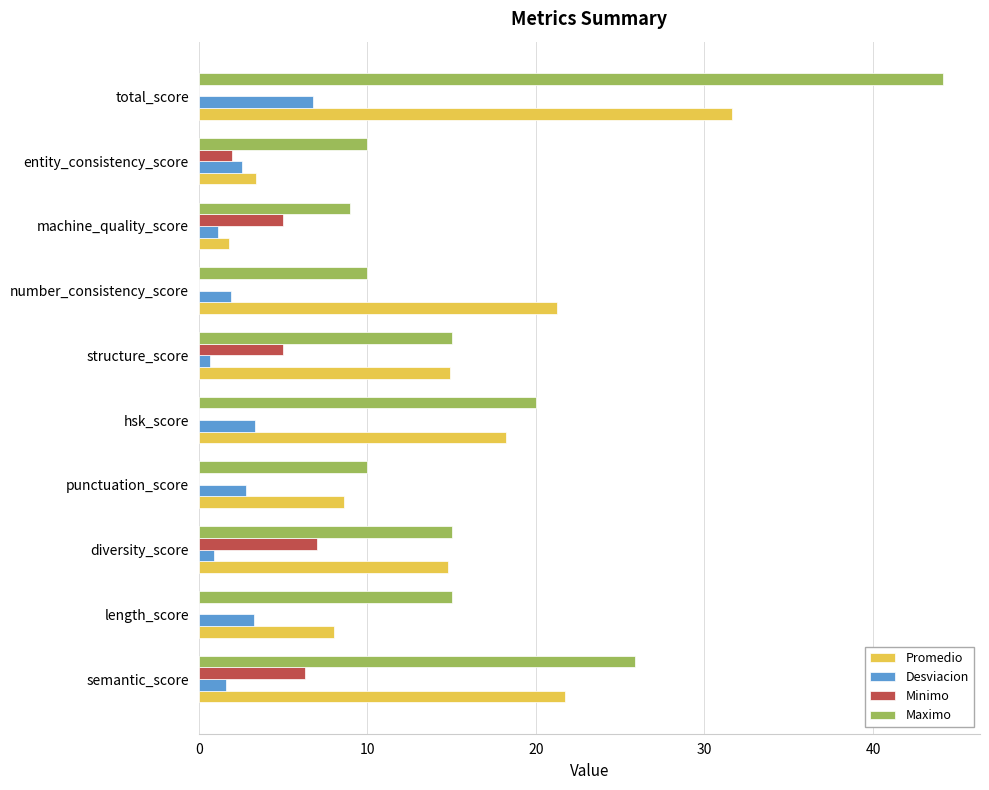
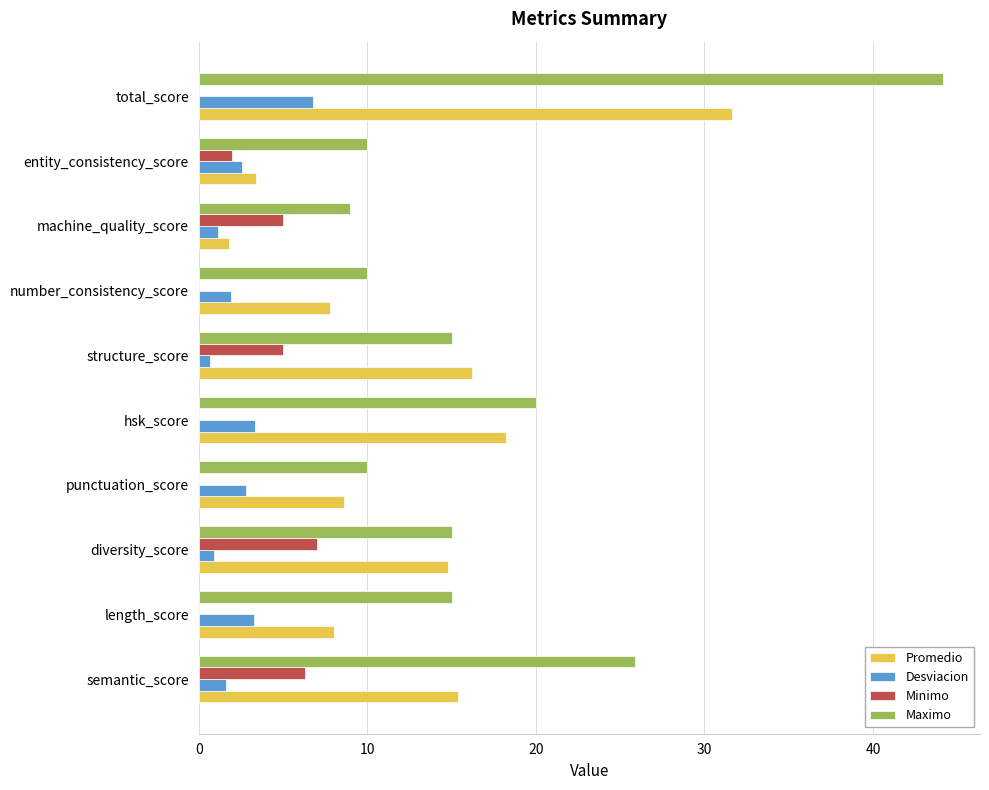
  {
    "Promedio": {
      "total_score": 31.6,
      "entity_consistency_score": 3.4,
      "machine_quality_score": 1.8,
-     "number_consistency_score": 21.2,
-     "structure_score": 14.9,
+     "number_consistency_score": 7.8,
+     "structure_score": 16.2,
      "hsk_score": 18.2,
      "punctuation_score": 8.6,
      "diversity_score": 14.8,
      "length_score": 8.0,
-     "semantic_score": 21.7
+     "semantic_score": 15.4
    },
    "Desviacion": {
      "total_score": 6.8,
      "entity_consistency_score": 2.5,
      "machine_quality_score": 1.2,
      "number_consistency_score": 1.9,
      "structure_score": 0.7,
      "hsk_score": 3.3,
      "punctuation_score": 2.8,
      "diversity_score": 0.9,
      "length_score": 3.3,
      "semantic_score": 1.6
    },
    "Minimo": {
      "total_score": 0.0,
      "entity_consistency_score": 2.0,
      "machine_quality_score": 5.0,
      "number_consistency_score": 0.0,
      "structure_score": 5.0,
      "hsk_score": 0.0,
      "punctuation_score": 0.0,
      "diversity_score": 7.0,
      "length_score": 0.0,
      "semantic_score": 6.3
    },
    "Maximo": {
      "total_score": 44.1,
      "entity_consistency_score": 10.0,
      "machine_quality_score": 9.0,
      "number_consistency_score": 10.0,
      "structure_score": 15.0,
      "hsk_score": 20.0,
      "punctuation_score": 10.0,
      "diversity_score": 15.0,
      "length_score": 15.0,
      "semantic_score": 25.9
    }
  }
